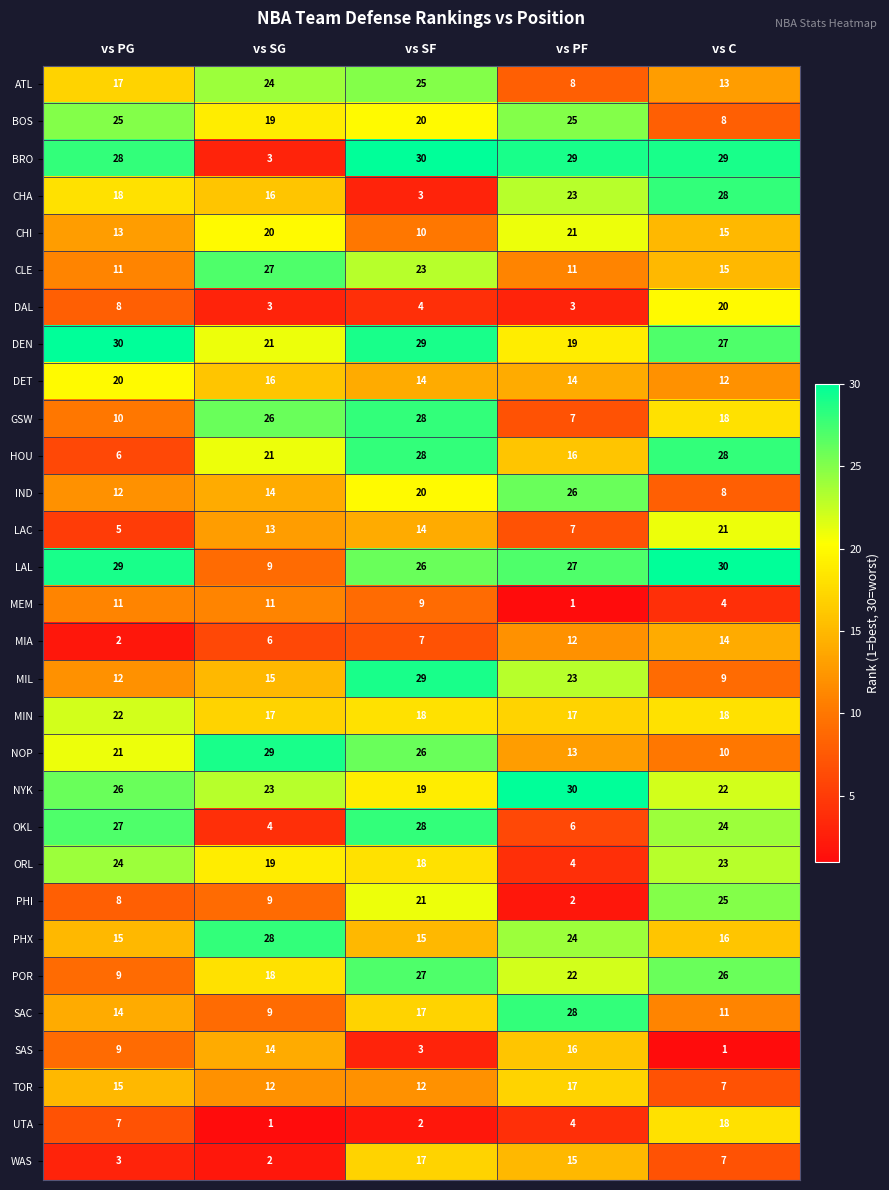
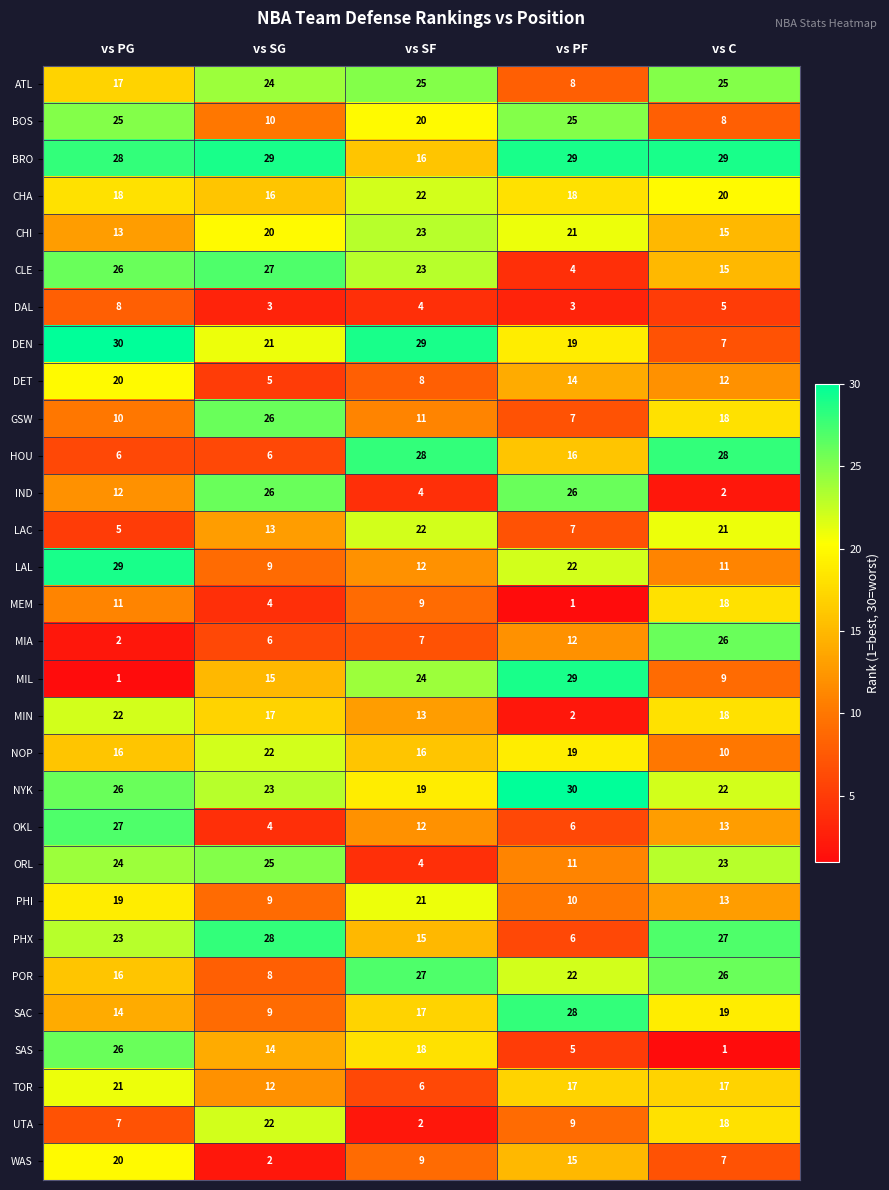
  {
    "ATL": {
      "vs PG": 17,
      "vs SG": 24,
      "vs SF": 25,
      "vs PF": 8,
-     "vs C": 13
+     "vs C": 25
    },
    "BOS": {
      "vs PG": 25,
-     "vs SG": 19,
+     "vs SG": 10,
      "vs SF": 20,
      "vs PF": 25,
      "vs C": 8
    },
    "BRO": {
      "vs PG": 28,
-     "vs SG": 3,
-     "vs SF": 30,
+     "vs SG": 29,
+     "vs SF": 16,
      "vs PF": 29,
      "vs C": 29
    },
    "CHA": {
      "vs PG": 18,
      "vs SG": 16,
-     "vs SF": 3,
-     "vs PF": 23,
-     "vs C": 28
+     "vs SF": 22,
+     "vs PF": 18,
+     "vs C": 20
    },
    "CHI": {
      "vs PG": 13,
      "vs SG": 20,
-     "vs SF": 10,
+     "vs SF": 23,
      "vs PF": 21,
      "vs C": 15
    },
    "CLE": {
-     "vs PG": 11,
+     "vs PG": 26,
      "vs SG": 27,
      "vs SF": 23,
-     "vs PF": 11,
+     "vs PF": 4,
      "vs C": 15
    },
    "DAL": {
      "vs PG": 8,
      "vs SG": 3,
      "vs SF": 4,
      "vs PF": 3,
-     "vs C": 20
+     "vs C": 5
    },
    "DEN": {
      "vs PG": 30,
      "vs SG": 21,
      "vs SF": 29,
      "vs PF": 19,
-     "vs C": 27
+     "vs C": 7
    },
    "DET": {
      "vs PG": 20,
-     "vs SG": 16,
-     "vs SF": 14,
+     "vs SG": 5,
+     "vs SF": 8,
      "vs PF": 14,
      "vs C": 12
    },
    "GSW": {
      "vs PG": 10,
      "vs SG": 26,
-     "vs SF": 28,
+     "vs SF": 11,
      "vs PF": 7,
      "vs C": 18
    },
    "HOU": {
      "vs PG": 6,
-     "vs SG": 21,
+     "vs SG": 6,
      "vs SF": 28,
      "vs PF": 16,
      "vs C": 28
    },
    "IND": {
      "vs PG": 12,
-     "vs SG": 14,
-     "vs SF": 20,
+     "vs SG": 26,
+     "vs SF": 4,
      "vs PF": 26,
-     "vs C": 8
+     "vs C": 2
    },
    "LAC": {
      "vs PG": 5,
      "vs SG": 13,
-     "vs SF": 14,
+     "vs SF": 22,
      "vs PF": 7,
      "vs C": 21
    },
    "LAL": {
      "vs PG": 29,
      "vs SG": 9,
-     "vs SF": 26,
-     "vs PF": 27,
-     "vs C": 30
+     "vs SF": 12,
+     "vs PF": 22,
+     "vs C": 11
    },
    "MEM": {
      "vs PG": 11,
-     "vs SG": 11,
+     "vs SG": 4,
      "vs SF": 9,
      "vs PF": 1,
-     "vs C": 4
+     "vs C": 18
    },
    "MIA": {
      "vs PG": 2,
      "vs SG": 6,
      "vs SF": 7,
      "vs PF": 12,
-     "vs C": 14
+     "vs C": 26
    },
    "MIL": {
-     "vs PG": 12,
+     "vs PG": 1,
      "vs SG": 15,
-     "vs SF": 29,
-     "vs PF": 23,
+     "vs SF": 24,
+     "vs PF": 29,
      "vs C": 9
    },
    "MIN": {
      "vs PG": 22,
      "vs SG": 17,
-     "vs SF": 18,
-     "vs PF": 17,
+     "vs SF": 13,
+     "vs PF": 2,
      "vs C": 18
    },
    "NOP": {
-     "vs PG": 21,
-     "vs SG": 29,
-     "vs SF": 26,
-     "vs PF": 13,
+     "vs PG": 16,
+     "vs SG": 22,
+     "vs SF": 16,
+     "vs PF": 19,
      "vs C": 10
    },
    "NYK": {
      "vs PG": 26,
      "vs SG": 23,
      "vs SF": 19,
      "vs PF": 30,
      "vs C": 22
    },
    "OKL": {
      "vs PG": 27,
      "vs SG": 4,
-     "vs SF": 28,
+     "vs SF": 12,
      "vs PF": 6,
-     "vs C": 24
+     "vs C": 13
    },
    "ORL": {
      "vs PG": 24,
-     "vs SG": 19,
-     "vs SF": 18,
-     "vs PF": 4,
+     "vs SG": 25,
+     "vs SF": 4,
+     "vs PF": 11,
      "vs C": 23
    },
    "PHI": {
-     "vs PG": 8,
+     "vs PG": 19,
      "vs SG": 9,
      "vs SF": 21,
-     "vs PF": 2,
-     "vs C": 25
+     "vs PF": 10,
+     "vs C": 13
    },
    "PHX": {
-     "vs PG": 15,
+     "vs PG": 23,
      "vs SG": 28,
      "vs SF": 15,
-     "vs PF": 24,
-     "vs C": 16
+     "vs PF": 6,
+     "vs C": 27
    },
    "POR": {
-     "vs PG": 9,
-     "vs SG": 18,
+     "vs PG": 16,
+     "vs SG": 8,
      "vs SF": 27,
      "vs PF": 22,
      "vs C": 26
    },
    "SAC": {
      "vs PG": 14,
      "vs SG": 9,
      "vs SF": 17,
      "vs PF": 28,
-     "vs C": 11
+     "vs C": 19
    },
    "SAS": {
-     "vs PG": 9,
+     "vs PG": 26,
      "vs SG": 14,
-     "vs SF": 3,
-     "vs PF": 16,
+     "vs SF": 18,
+     "vs PF": 5,
      "vs C": 1
    },
    "TOR": {
-     "vs PG": 15,
+     "vs PG": 21,
      "vs SG": 12,
-     "vs SF": 12,
+     "vs SF": 6,
      "vs PF": 17,
-     "vs C": 7
+     "vs C": 17
    },
    "UTA": {
      "vs PG": 7,
-     "vs SG": 1,
+     "vs SG": 22,
      "vs SF": 2,
-     "vs PF": 4,
+     "vs PF": 9,
      "vs C": 18
    },
    "WAS": {
-     "vs PG": 3,
+     "vs PG": 20,
      "vs SG": 2,
-     "vs SF": 17,
+     "vs SF": 9,
      "vs PF": 15,
      "vs C": 7
    }
  }
